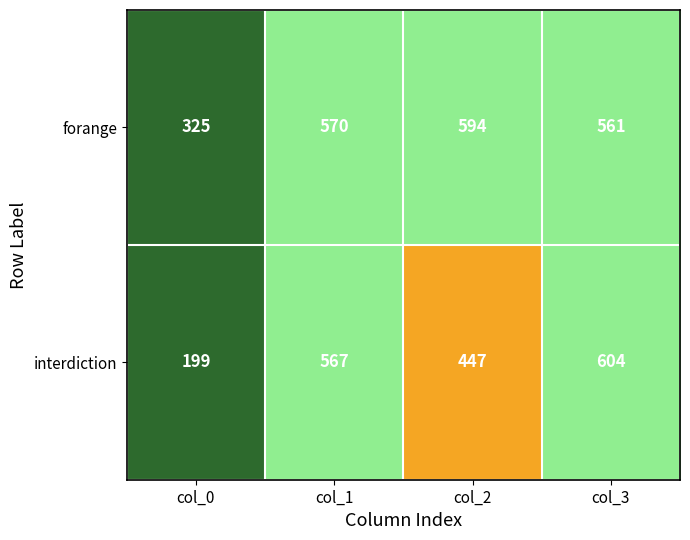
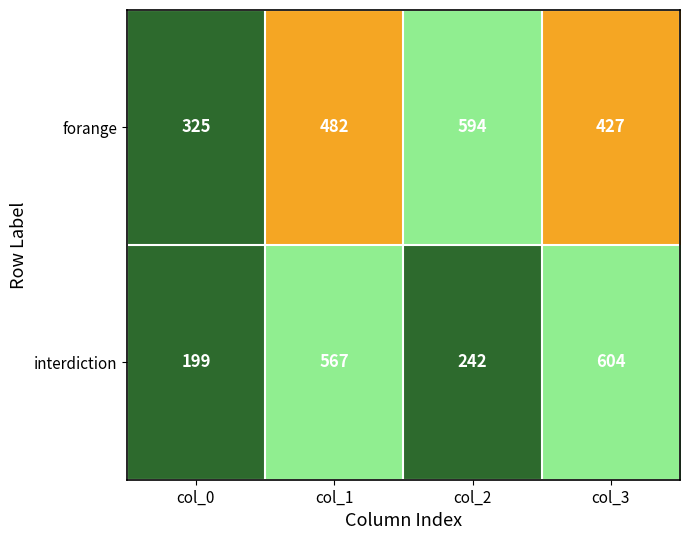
  {
    "forange": {
      "col_0": 325,
-     "col_1": 570,
+     "col_1": 482,
      "col_2": 594,
-     "col_3": 561
+     "col_3": 427
    },
    "interdiction": {
      "col_0": 199,
      "col_1": 567,
-     "col_2": 447,
+     "col_2": 242,
      "col_3": 604
    }
  }
